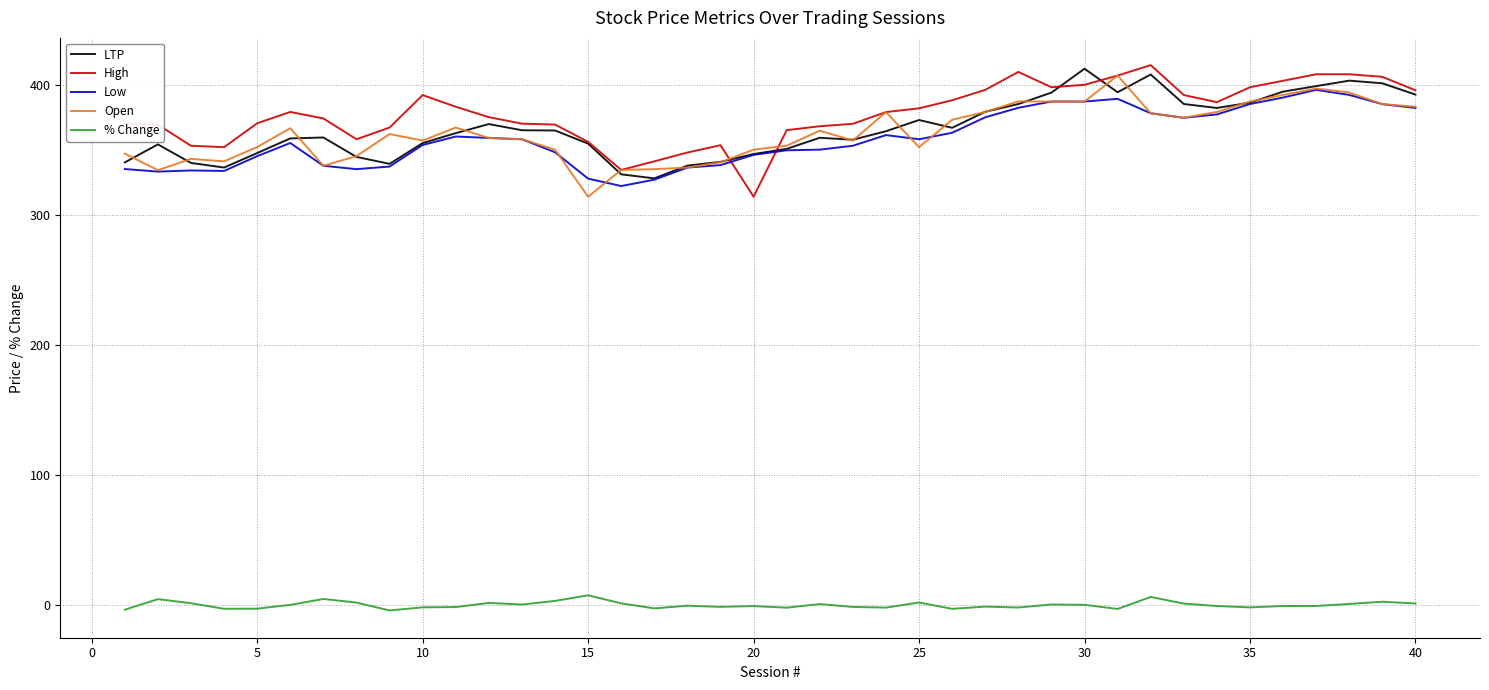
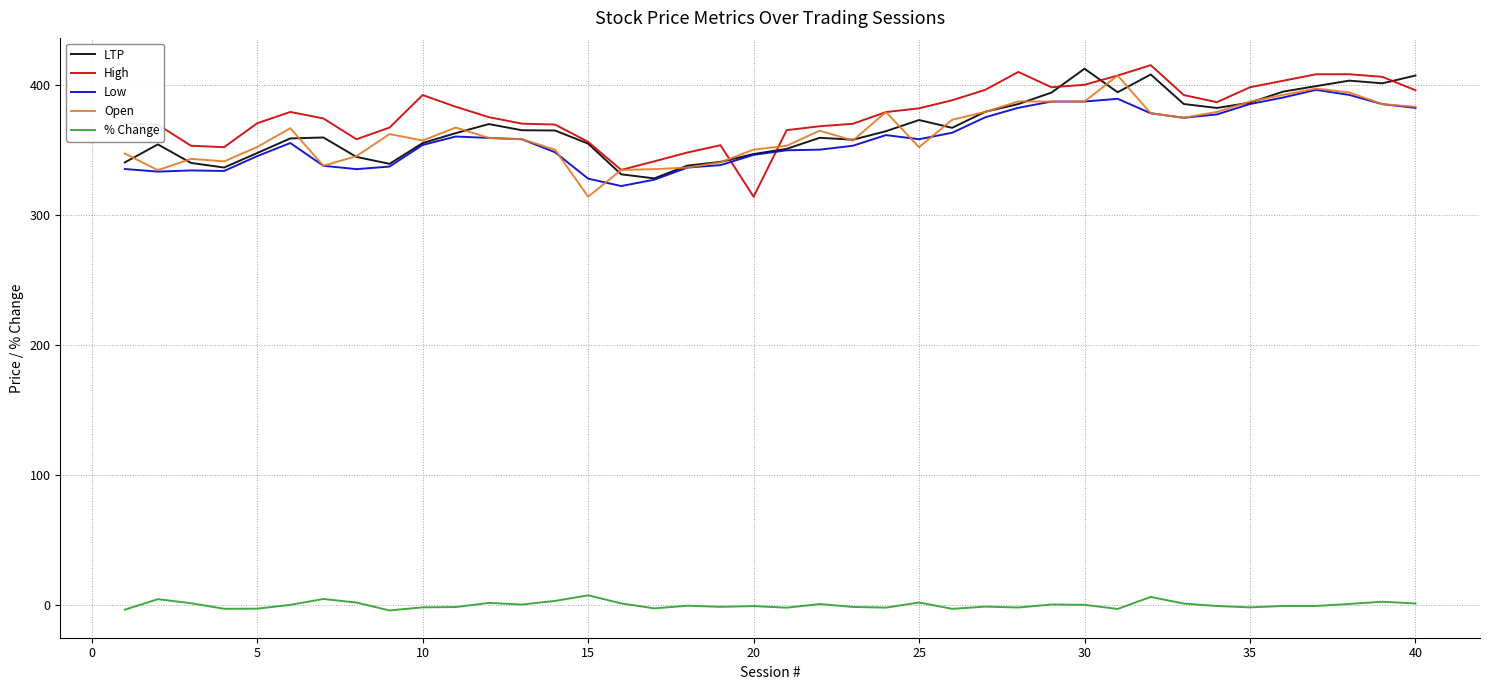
  {
    "LTP": {
      "5": 347,
      "25": 373,
      "30": 412,
-     "40": 392
+     "40": 407
    },
    "High": {
      "5": 370,
      "10": 392,
      "20": 314,
      "25": 382,
      "30": 400,
      "35": 398,
      "40": 396
    },
    "Low": {
      "5": 345,
      "15": 328,
      "25": 358
    },
    "Open": {
      "5": 352,
      "10": 357,
      "15": 314,
      "20": 350,
      "25": 352
    },
    "% Change": {
      "5": -3,
      "10": -2,
      "15": 7,
      "20": -1,
      "25": 2,
      "30": 0,
      "35": -2,
      "40": 1
    }
  }
